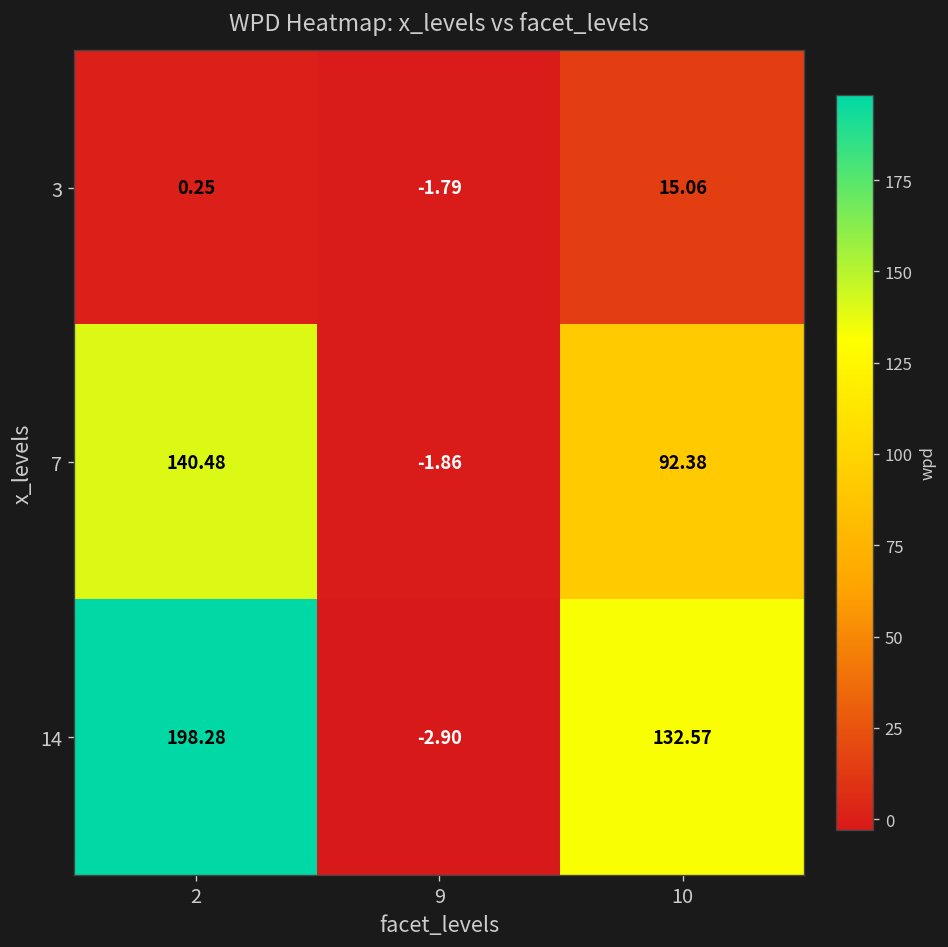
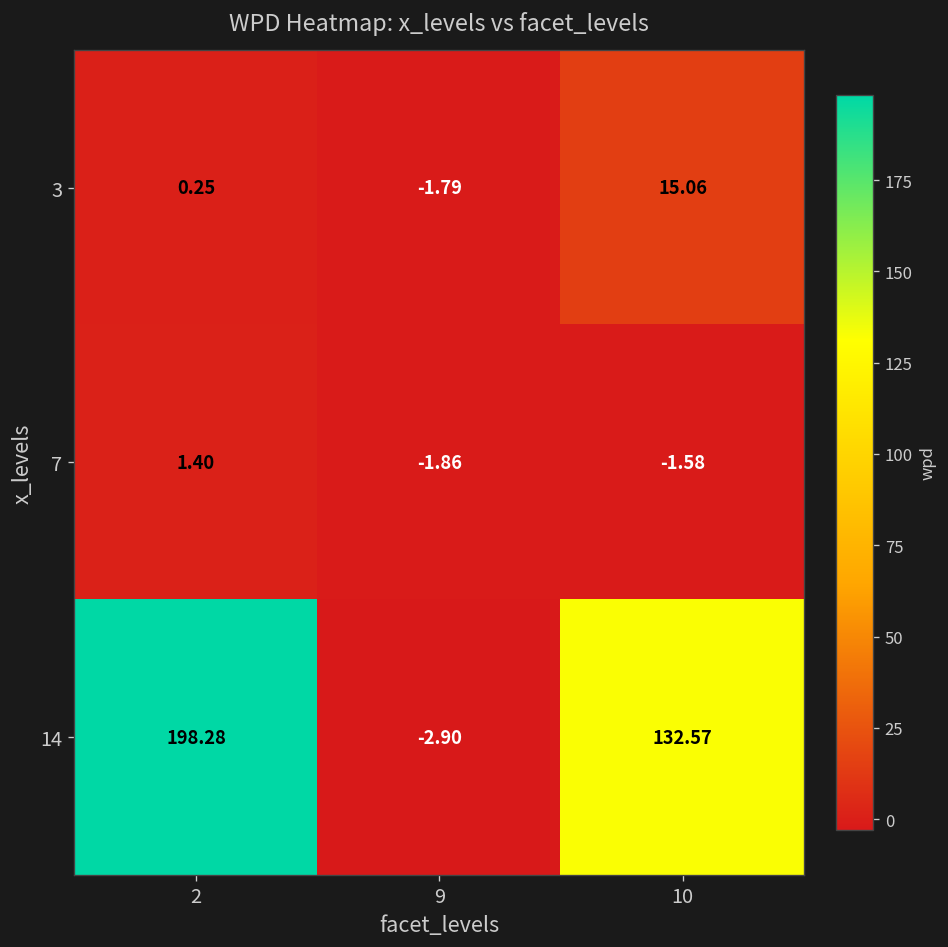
  {
    "3": {
      "2": 0.25,
      "9": -1.79,
      "10": 15.06
    },
    "7": {
-     "2": 140.48,
+     "2": 1.40,
      "9": -1.86,
-     "10": 92.38
+     "10": -1.58
    },
    "14": {
      "2": 198.28,
      "9": -2.90,
      "10": 132.57
    }
  }
